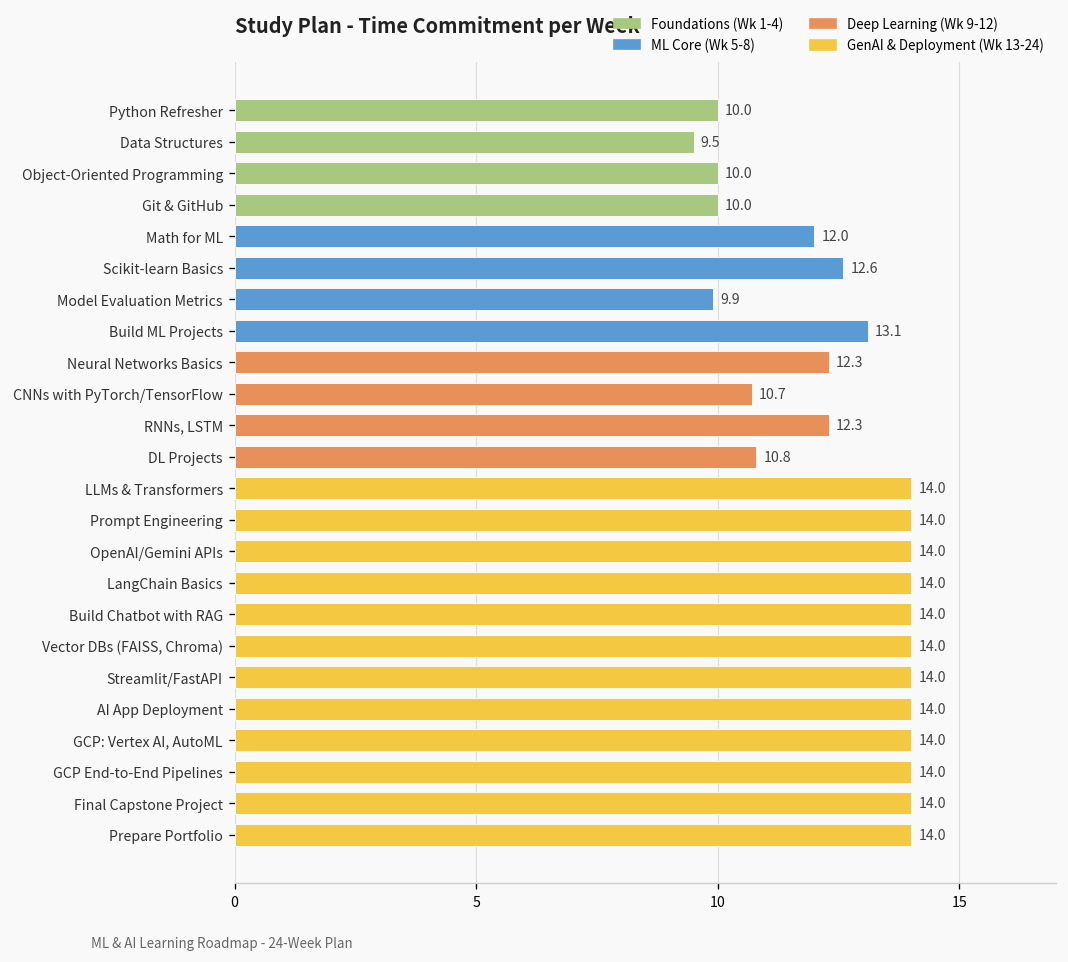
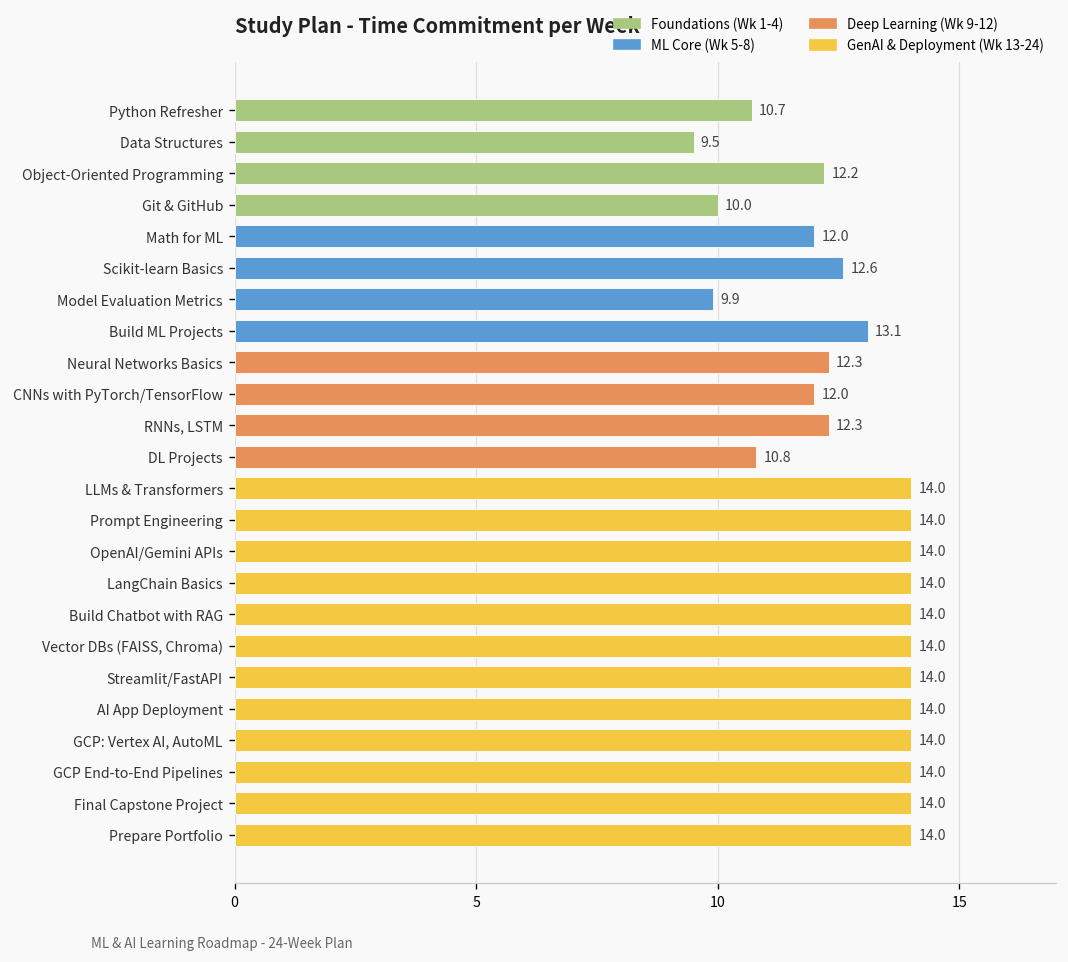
  {
-   "Python Refresher": 10.0,
+   "Python Refresher": 10.7,
    "Data Structures": 9.5,
-   "Object-Oriented Programming": 10.0,
+   "Object-Oriented Programming": 12.2,
    "Git & GitHub": 10.0,
    "Math for ML": 12.0,
    "Scikit-learn Basics": 12.6,
    "Model Evaluation Metrics": 9.9,
    "Build ML Projects": 13.1,
    "Neural Networks Basics": 12.3,
-   "CNNs with PyTorch/TensorFlow": 10.7,
+   "CNNs with PyTorch/TensorFlow": 12.0,
    "RNNs, LSTM": 12.3,
    "DL Projects": 10.8,
    "LLMs & Transformers": 14.0,
    "Prompt Engineering": 14.0,
    "OpenAI/Gemini APIs": 14.0,
    "LangChain Basics": 14.0,
    "Build Chatbot with RAG": 14.0,
    "Vector DBs (FAISS, Chroma)": 14.0,
    "Streamlit/FastAPI": 14.0,
    "AI App Deployment": 14.0,
    "GCP: Vertex AI, AutoML": 14.0,
    "GCP End-to-End Pipelines": 14.0,
    "Final Capstone Project": 14.0,
    "Prepare Portfolio": 14.0
  }
